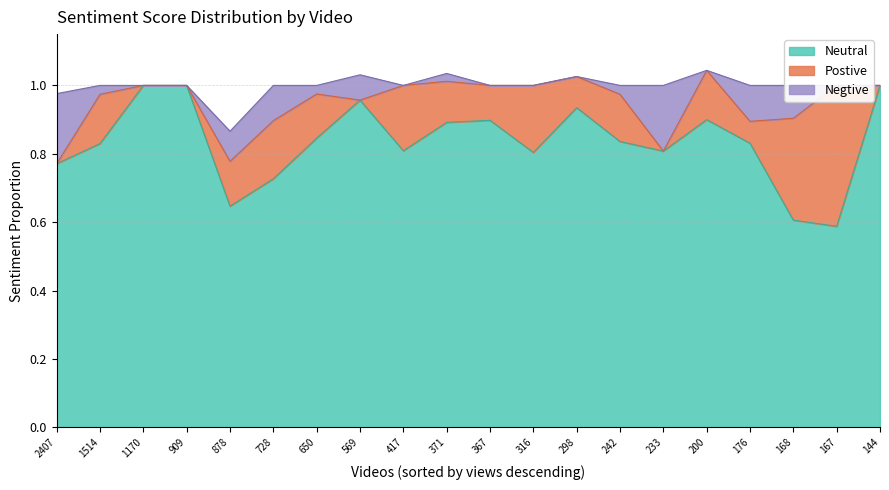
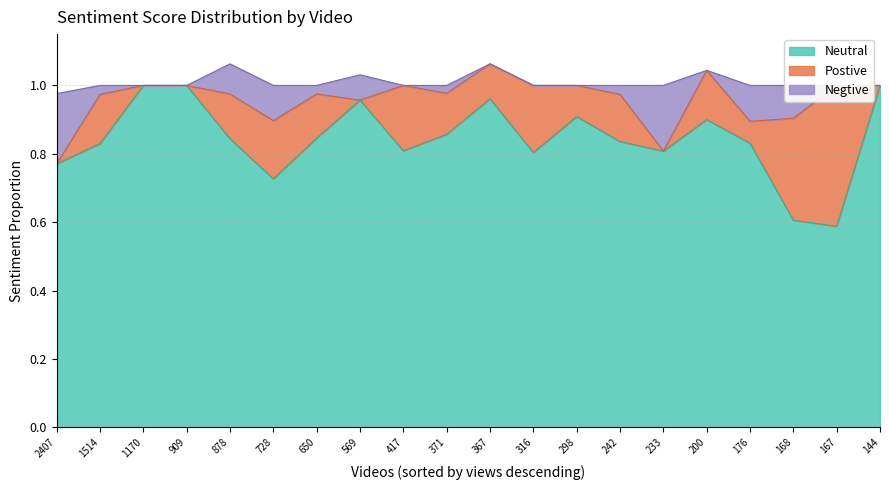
  {
    "Neutral": {
      "1514": 0.83,
-     "878": 0.65,
+     "878": 0.84,
      "728": 0.73,
      "650": 0.85,
      "417": 0.81,
-     "371": 0.89,
-     "367": 0.90,
+     "371": 0.86,
+     "367": 0.96,
      "316": 0.80,
-     "298": 0.94,
+     "298": 0.91,
      "242": 0.84,
      "200": 0.90,
      "176": 0.83,
      "168": 0.61,
      "167": 0.59
    },
    "Postive": {
      "1514": 0.14,
      "878": 0.13,
      "728": 0.17,
      "650": 0.13,
      "371": 0.12,
      "242": 0.14,
      "176": 0.06,
      "168": 0.30
    },
    "Negtive": {
      "2407": 0.20,
      "1514": 0.03,
      "878": 0.09,
      "728": 0.10,
      "650": 0.03,
      "569": 0.07,
      "371": 0.02,
      "242": 0.03,
      "233": 0.19,
      "176": 0.10
    }
  }
